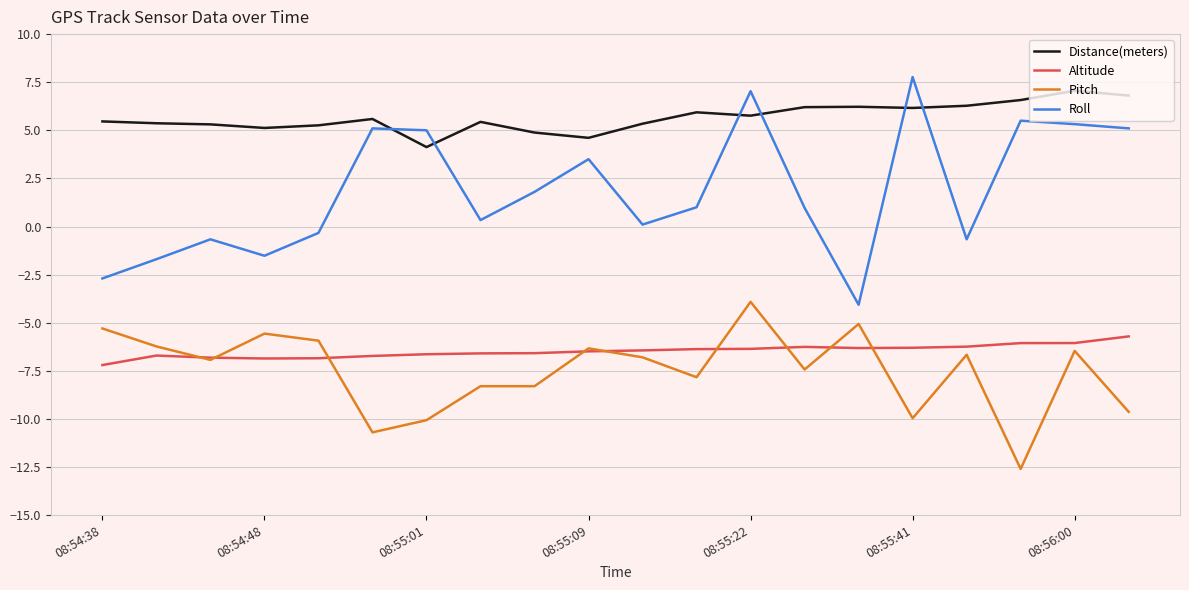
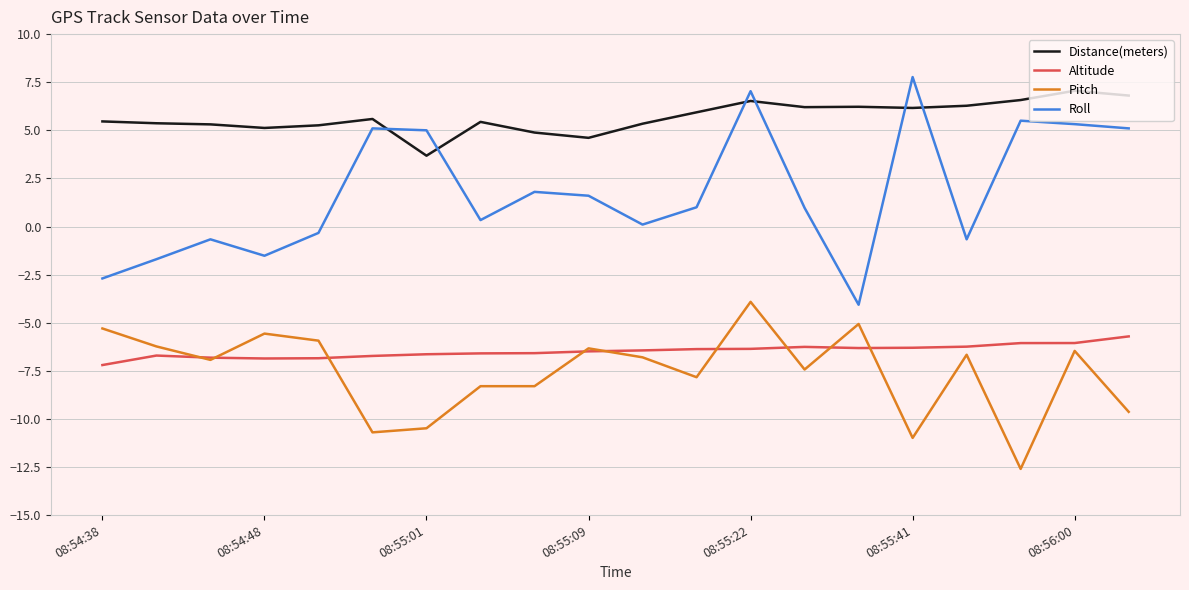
  {
    "Distance(meters)": {
      "08:54:38": 5.5,
      "08:54:48": 5.1,
-     "08:55:01": 4.1,
+     "08:55:01": 3.7,
      "08:55:09": 4.6,
-     "08:55:22": 5.8,
+     "08:55:22": 6.5,
      "08:55:41": 6.2
    },
    "Altitude": {
      "08:54:38": -7.2,
      "08:54:48": -6.9,
      "08:55:01": -6.6,
      "08:55:09": -6.5,
      "08:55:22": -6.4,
      "08:55:41": -6.3,
      "08:56:00": -6.1
    },
    "Pitch": {
      "08:54:38": -5.3,
      "08:54:48": -5.6,
-     "08:55:01": -10.1,
+     "08:55:01": -10.5,
      "08:55:09": -6.3,
      "08:55:22": -3.9,
-     "08:55:41": -10.0,
+     "08:55:41": -11.0,
      "08:56:00": -6.5
    },
    "Roll": {
      "08:54:38": -2.7,
      "08:54:48": -1.5,
      "08:55:01": 5.0,
-     "08:55:09": 3.5,
+     "08:55:09": 1.6,
      "08:55:22": 7.0,
      "08:55:41": 7.8,
      "08:56:00": 5.3
    }
  }
